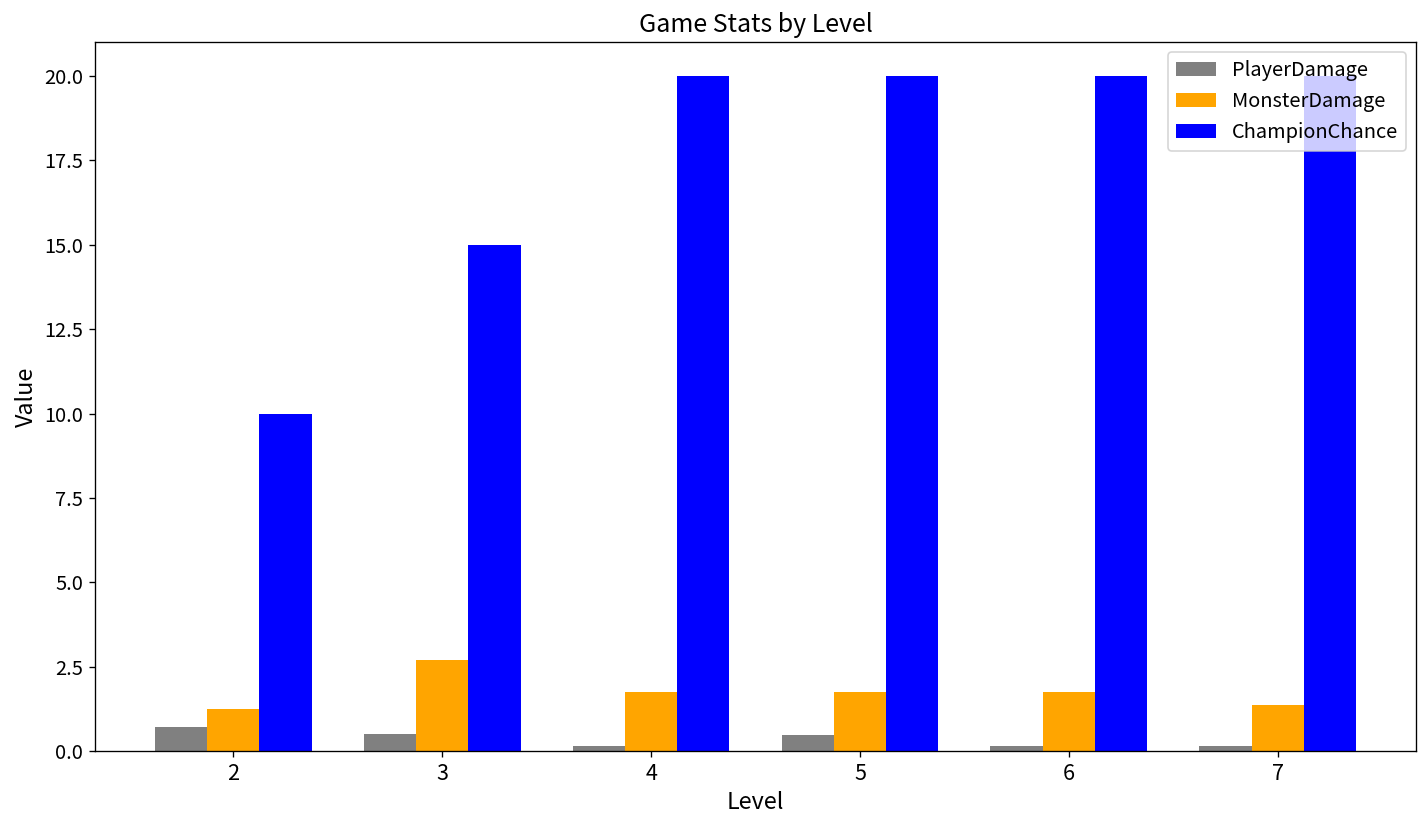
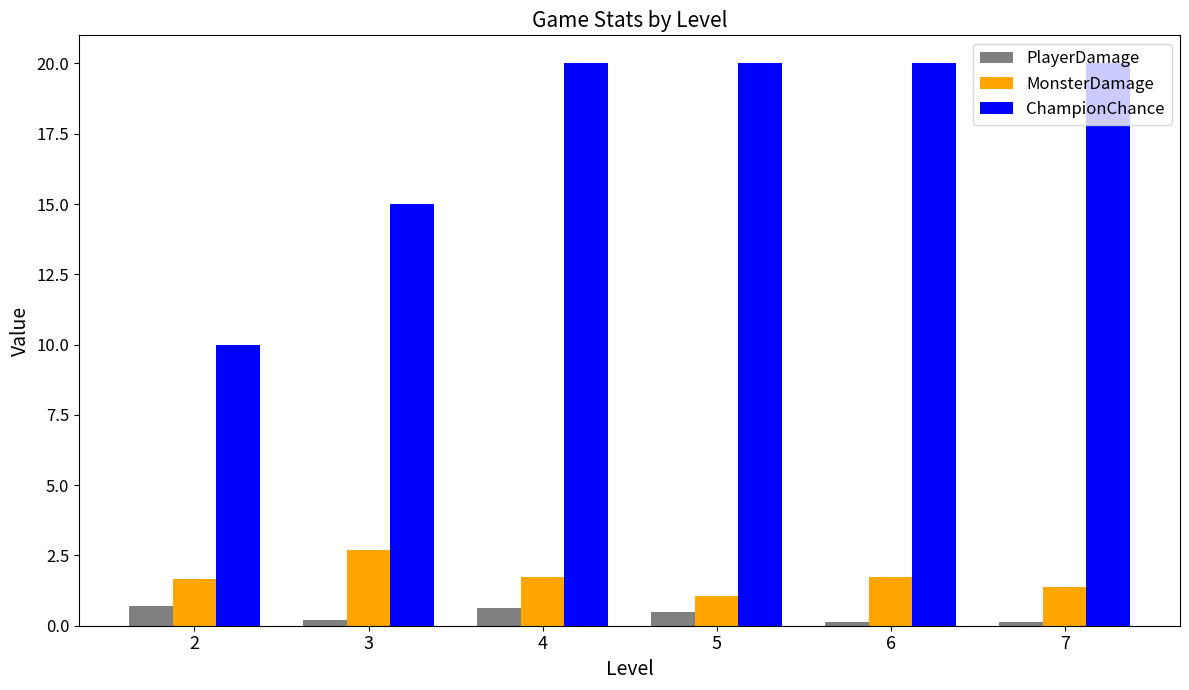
  {
    "PlayerDamage": {
      "2": 0.7,
-     "3": 0.5,
-     "4": 0.2,
+     "3": 0.2,
+     "4": 0.6,
      "5": 0.5,
      "6": 0.2,
      "7": 0.2
    },
    "MonsterDamage": {
-     "2": 1.3,
+     "2": 1.7,
      "3": 2.7,
      "4": 1.8,
-     "5": 1.8,
+     "5": 1.1,
      "6": 1.8,
      "7": 1.4
    },
    "ChampionChance": {
      "2": 10.0,
      "3": 15.0,
      "4": 20.0,
      "5": 20.0,
      "6": 20.0
    }
  }
